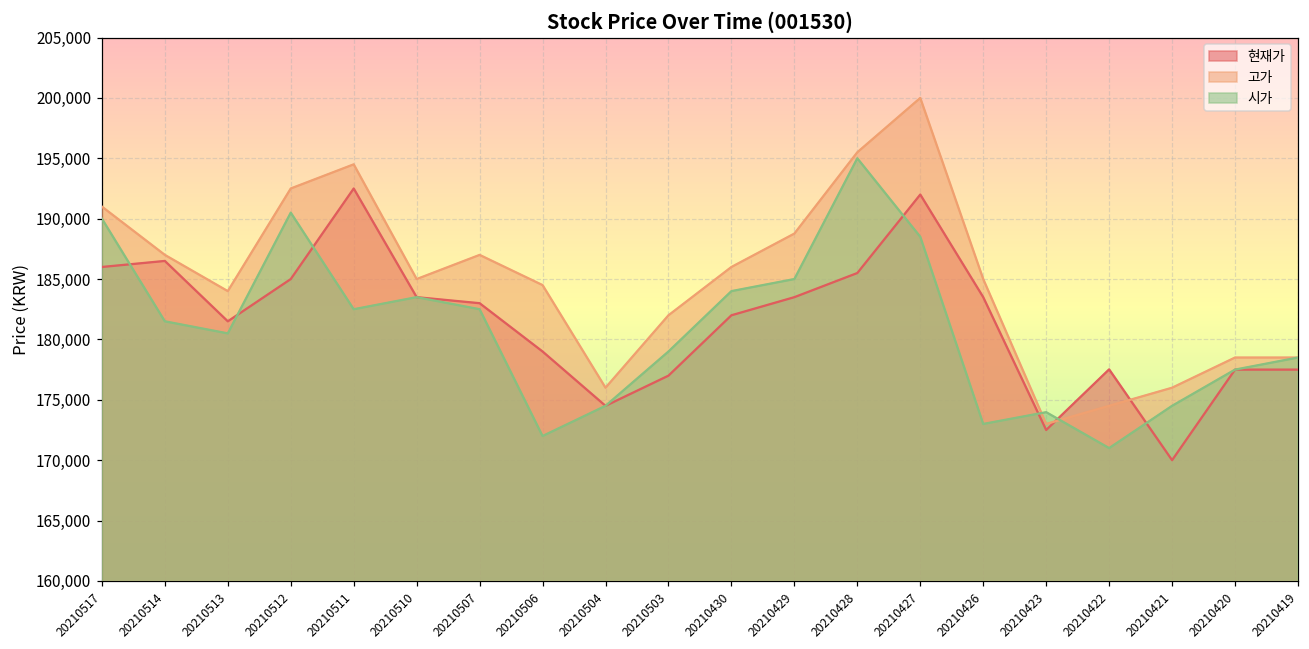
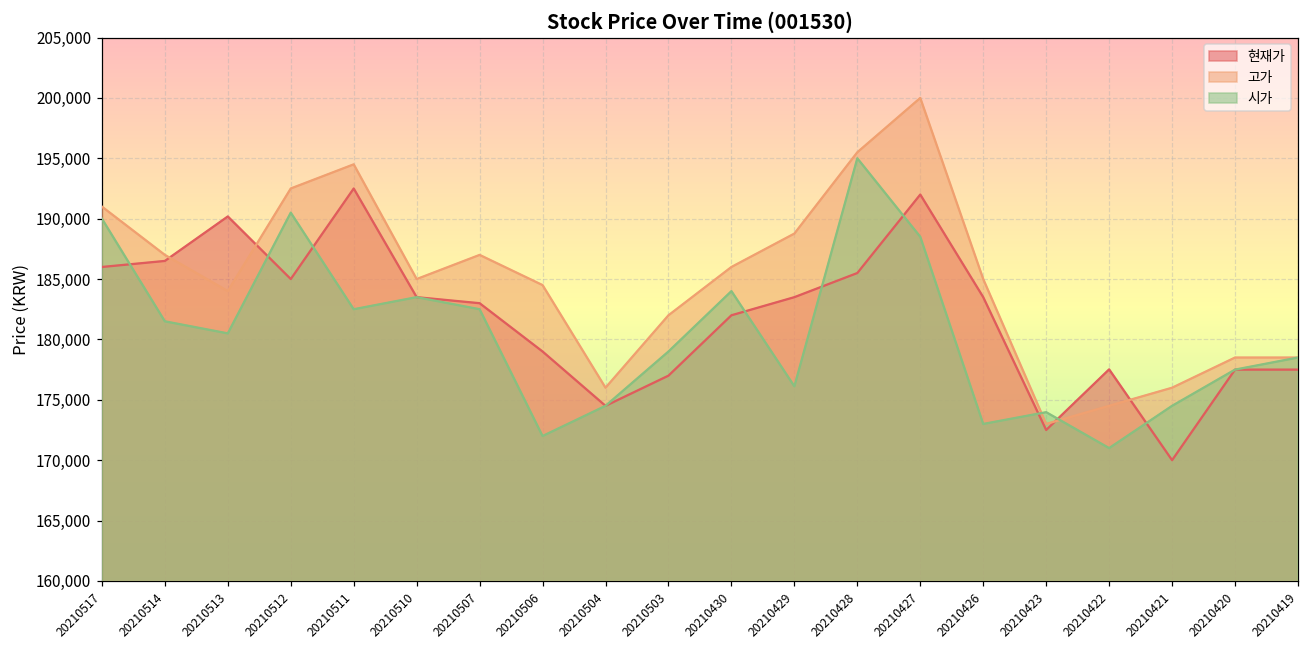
  {
    "현재가": {
      "20210517": "186,000",
      "20210514": "186,500",
-     "20210513": "181,500",
+     "20210513": "190,200",
      "20210512": "185,000",
      "20210511": "192,500",
      "20210507": "183,000",
      "20210506": "179,000",
      "20210503": "177,000",
      "20210430": "182,000",
      "20210429": "183,500",
      "20210428": "185,500",
      "20210427": "192,000",
      "20210426": "183,500",
      "20210423": "172,500",
      "20210422": "177,500",
      "20210421": "170,000",
      "20210419": "177,500"
    },
    "고가": {
      "20210517": "191,000",
      "20210514": "187,000",
      "20210513": "184,000",
      "20210512": "192,500",
      "20210511": "194,500",
      "20210510": "185,000",
      "20210507": "187,000",
      "20210506": "184,500",
      "20210504": "176,000",
      "20210503": "182,000",
      "20210430": "186,000",
      "20210429": "188,800",
      "20210428": "195,500",
      "20210427": "200,000",
      "20210426": "185,000",
      "20210423": "173,000",
      "20210422": "174,500",
      "20210421": "176,000",
      "20210420": "178,500"
    },
    "시가": {
      "20210517": "190,000",
      "20210514": "181,500",
      "20210513": "180,500",
      "20210512": "190,500",
      "20210511": "182,500",
      "20210507": "182,500",
      "20210506": "172,000",
      "20210503": "179,000",
      "20210430": "184,000",
-     "20210429": "185,000",
+     "20210429": "176,100",
      "20210428": "195,000",
      "20210427": "188,500",
      "20210426": "173,000",
      "20210423": "174,000",
      "20210422": "171,000",
      "20210421": "174,500"
    }
  }
